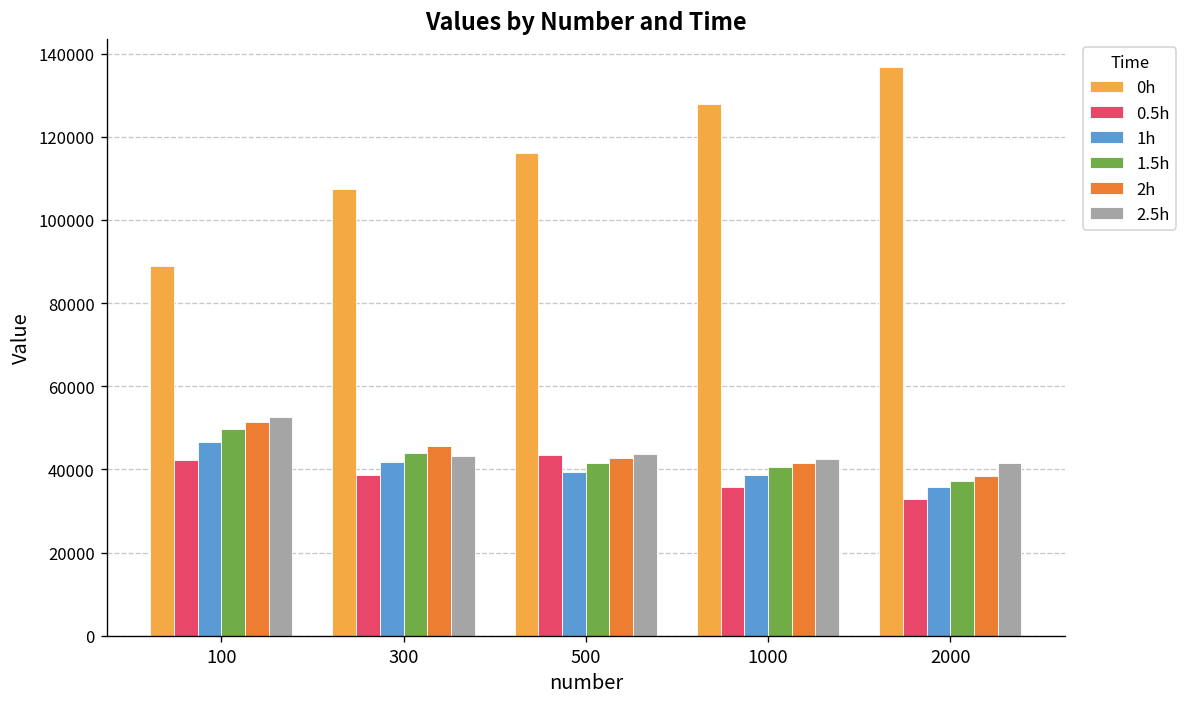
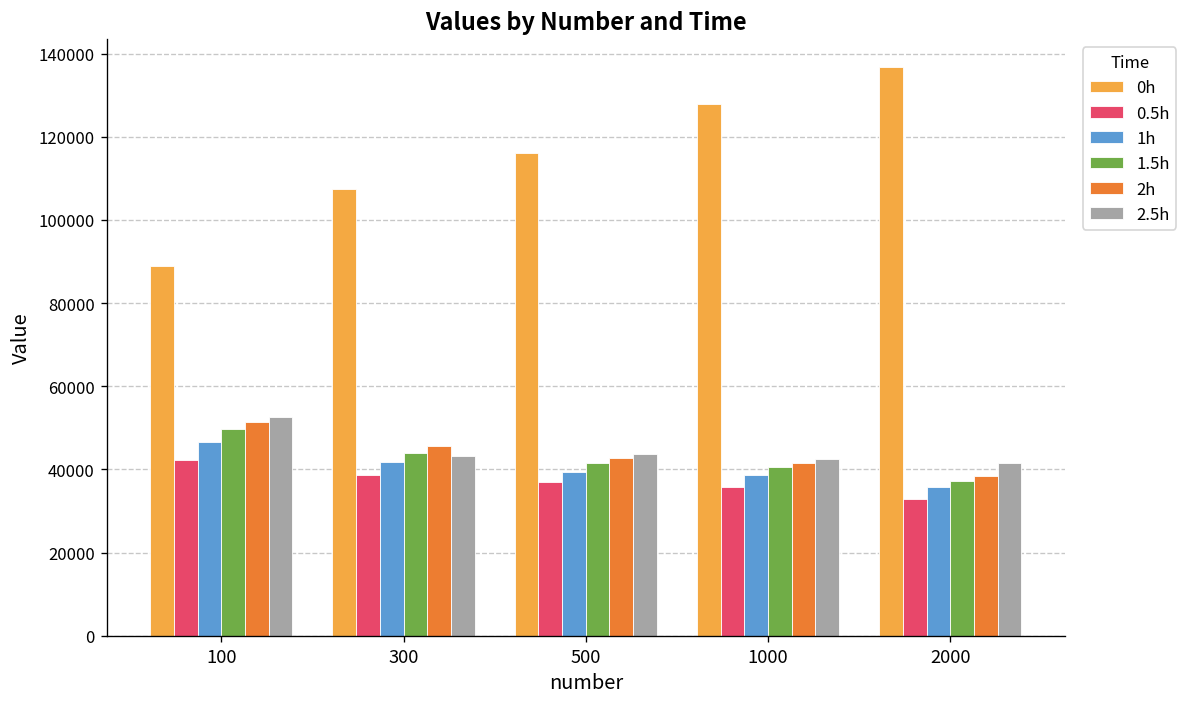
  {
    "0.5h": {
      "100": 42000,
      "300": 39000,
-     "500": 44000,
+     "500": 37000,
      "1000": 36000,
      "2000": 33000
    },
    "1h": {
      "100": 47000,
      "300": 42000,
      "500": 40000,
      "1000": 39000,
      "2000": 36000
    },
    "1.5h": {
      "100": 50000,
      "300": 44000,
      "500": 42000,
      "1000": 41000,
      "2000": 37000
    },
    "2.5h": {
      "100": 53000,
      "300": 43000,
      "500": 44000,
      "1000": 42000,
      "2000": 41000
    }
  }
